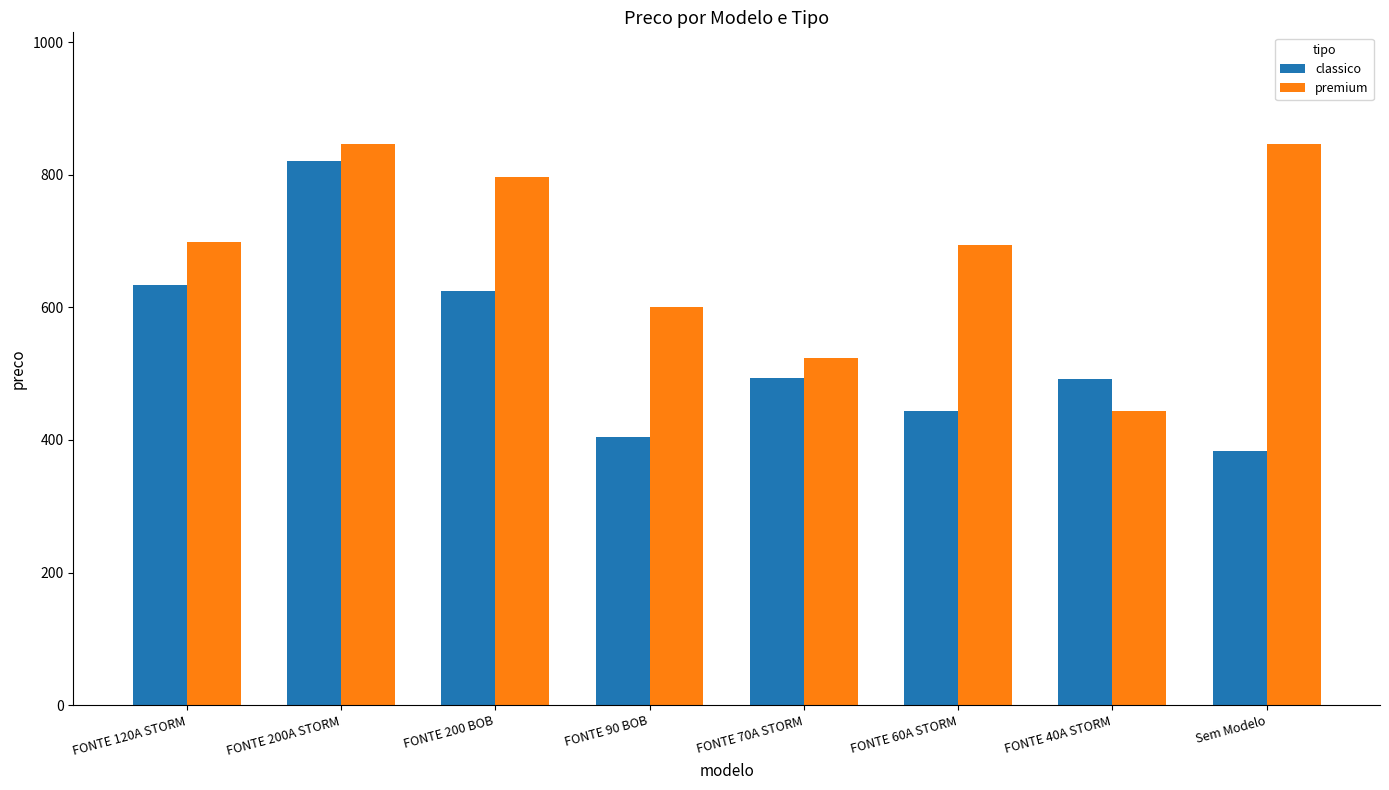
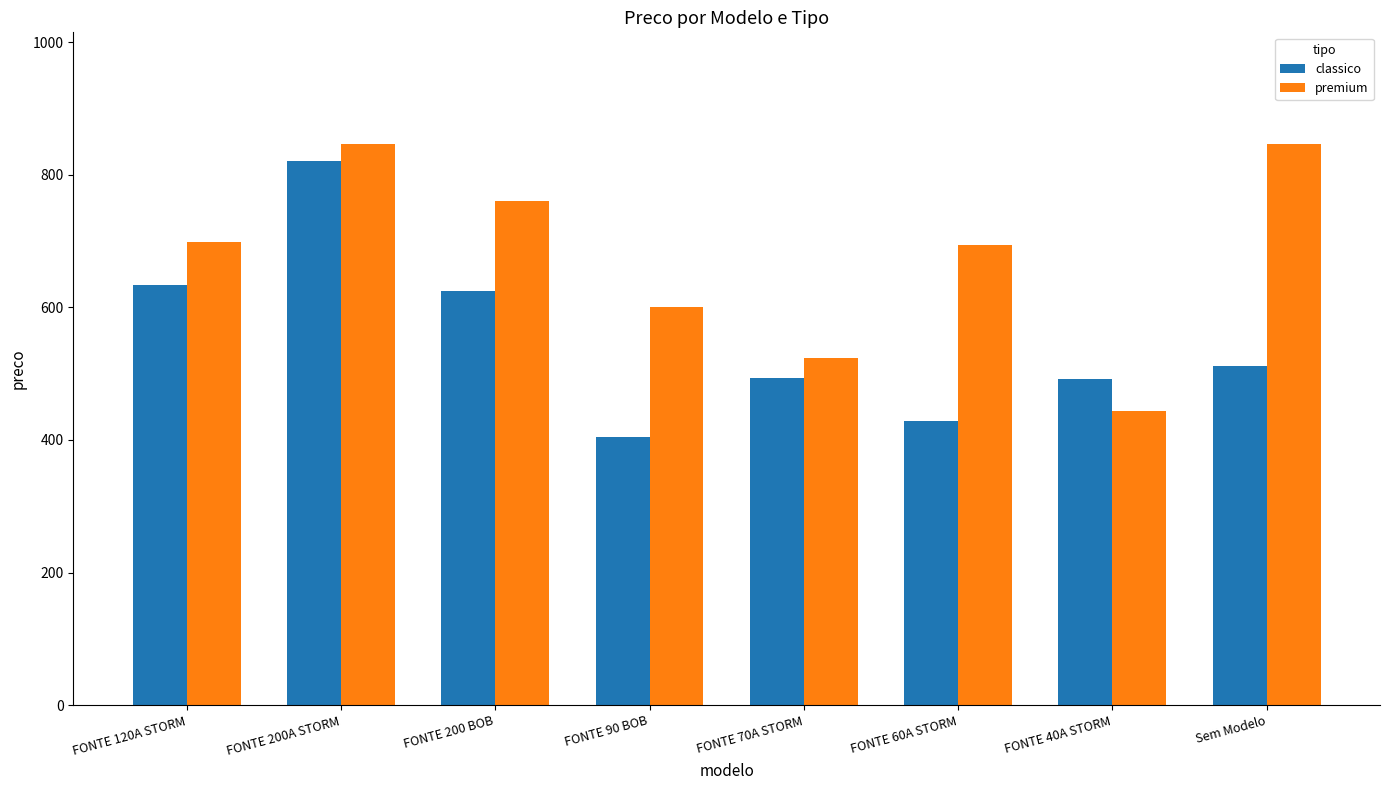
  {
    "classico": {
      "FONTE 120A STORM": 630,
      "FONTE 200A STORM": 820,
      "FONTE 200 BOB": 620,
      "FONTE 90 BOB": 400,
      "FONTE 70A STORM": 490,
-     "FONTE 60A STORM": 440,
+     "FONTE 60A STORM": 430,
      "FONTE 40A STORM": 490,
-     "Sem Modelo": 380
+     "Sem Modelo": 510
    },
    "premium": {
      "FONTE 120A STORM": 700,
      "FONTE 200A STORM": 850,
-     "FONTE 200 BOB": 800,
+     "FONTE 200 BOB": 760,
      "FONTE 90 BOB": 600,
      "FONTE 70A STORM": 520,
      "FONTE 60A STORM": 690,
      "FONTE 40A STORM": 440,
      "Sem Modelo": 850
    }
  }
